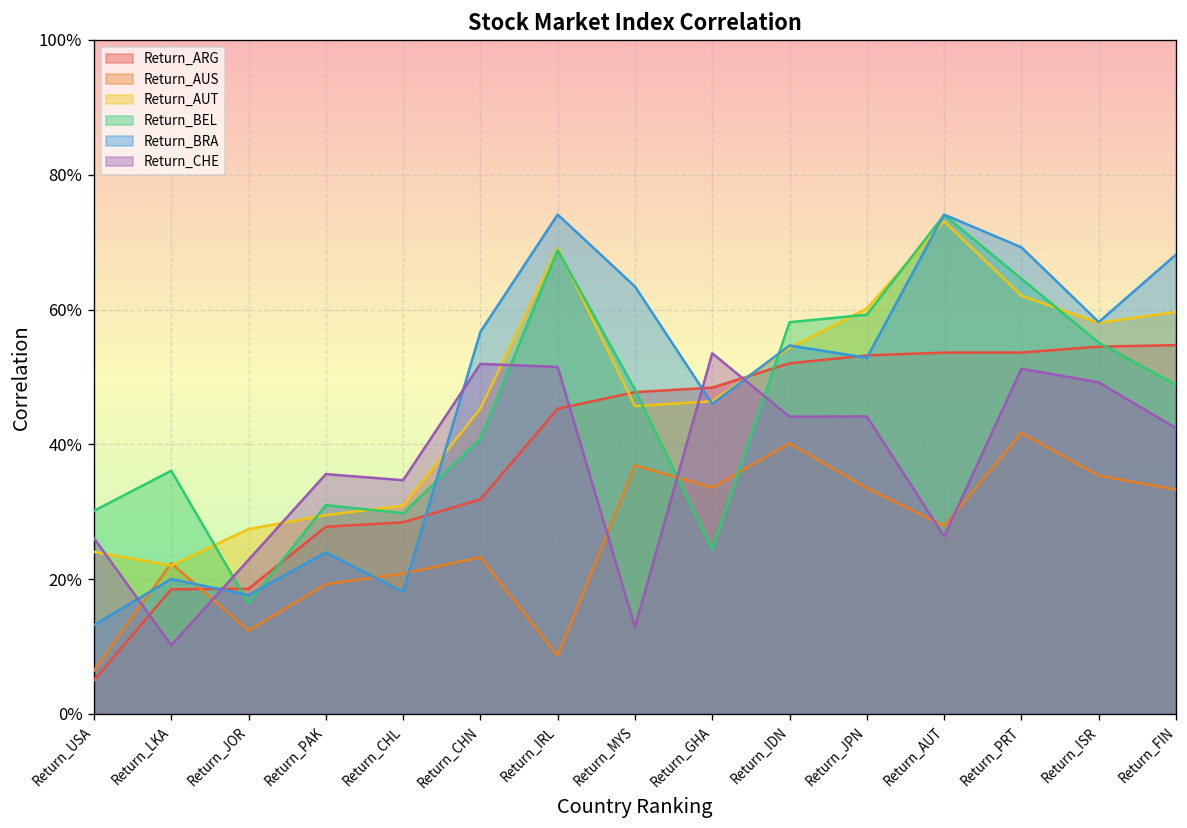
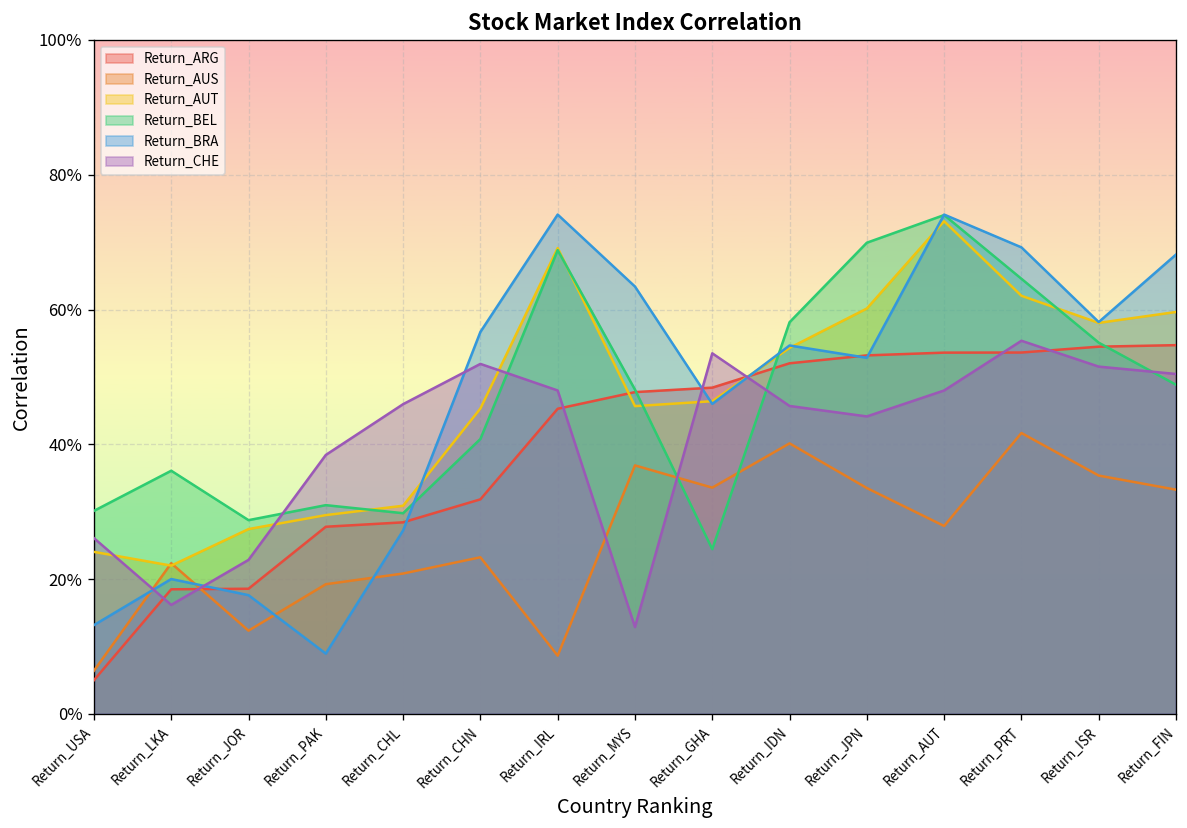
  {
    "Return_BEL": {
      "Return_USA": "30%",
      "Return_LKA": "36%",
-     "Return_JOR": "16%",
+     "Return_JOR": "29%",
      "Return_PAK": "31%",
      "Return_CHL": "30%",
      "Return_CHN": "41%",
      "Return_GHA": "24%",
      "Return_IDN": "58%",
-     "Return_JPN": "59%",
+     "Return_JPN": "70%",
      "Return_PRT": "65%",
      "Return_ISR": "55%",
      "Return_FIN": "49%"
    },
    "Return_BRA": {
      "Return_USA": "13%",
      "Return_LKA": "20%",
      "Return_JOR": "18%",
-     "Return_PAK": "24%",
-     "Return_CHL": "18%",
+     "Return_PAK": "9%",
+     "Return_CHL": "27%",
      "Return_CHN": "57%",
      "Return_IRL": "74%",
      "Return_MYS": "63%",
      "Return_PRT": "69%",
      "Return_FIN": "68%"
    },
    "Return_CHE": {
      "Return_USA": "26%",
-     "Return_LKA": "10%",
+     "Return_LKA": "16%",
      "Return_JOR": "23%",
-     "Return_PAK": "36%",
-     "Return_CHL": "35%",
+     "Return_PAK": "38%",
+     "Return_CHL": "46%",
      "Return_CHN": "52%",
-     "Return_IRL": "51%",
+     "Return_IRL": "48%",
      "Return_MYS": "13%",
      "Return_GHA": "54%",
-     "Return_IDN": "44%",
+     "Return_IDN": "46%",
      "Return_JPN": "44%",
-     "Return_AUT": "26%",
-     "Return_PRT": "51%",
-     "Return_ISR": "49%",
-     "Return_FIN": "42%"
+     "Return_AUT": "48%",
+     "Return_PRT": "55%",
+     "Return_ISR": "52%",
+     "Return_FIN": "50%"
    }
  }
